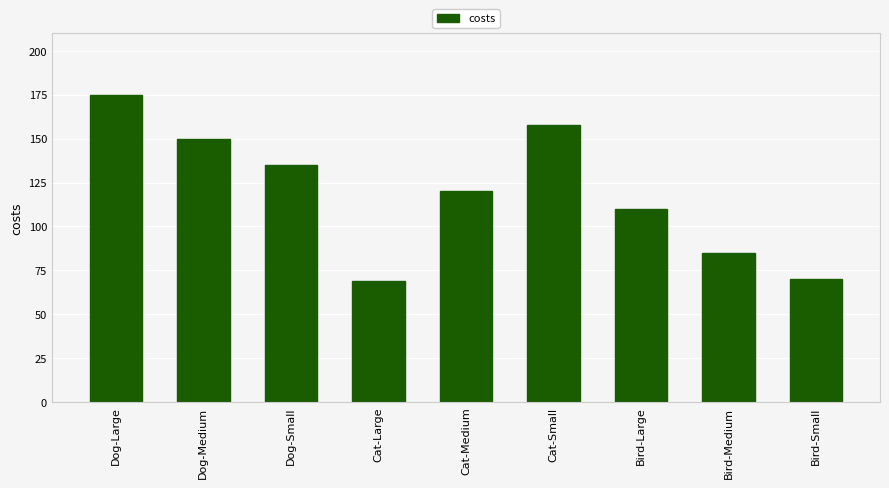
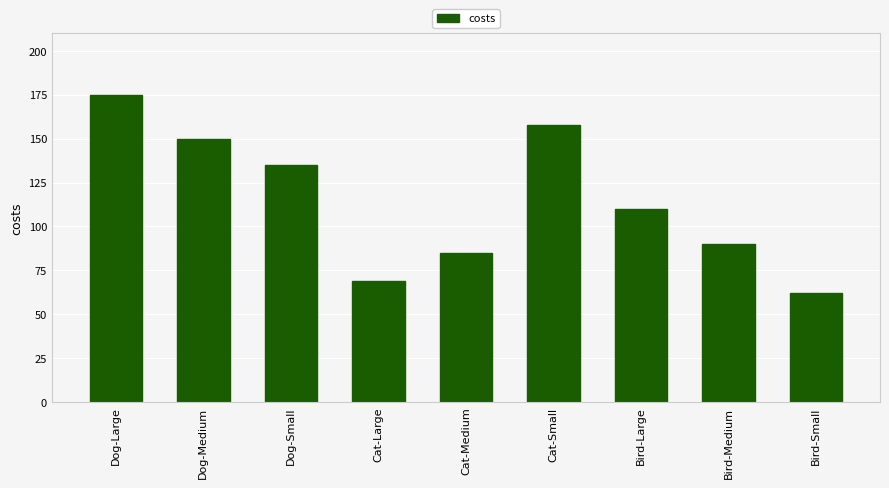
  {
    "Dog-Large": 175,
    "Dog-Medium": 150,
    "Dog-Small": 135,
    "Cat-Large": 69,
-   "Cat-Medium": 120,
+   "Cat-Medium": 85,
    "Cat-Small": 158,
    "Bird-Large": 110,
-   "Bird-Medium": 85,
-   "Bird-Small": 70
+   "Bird-Medium": 90,
+   "Bird-Small": 62
  }
